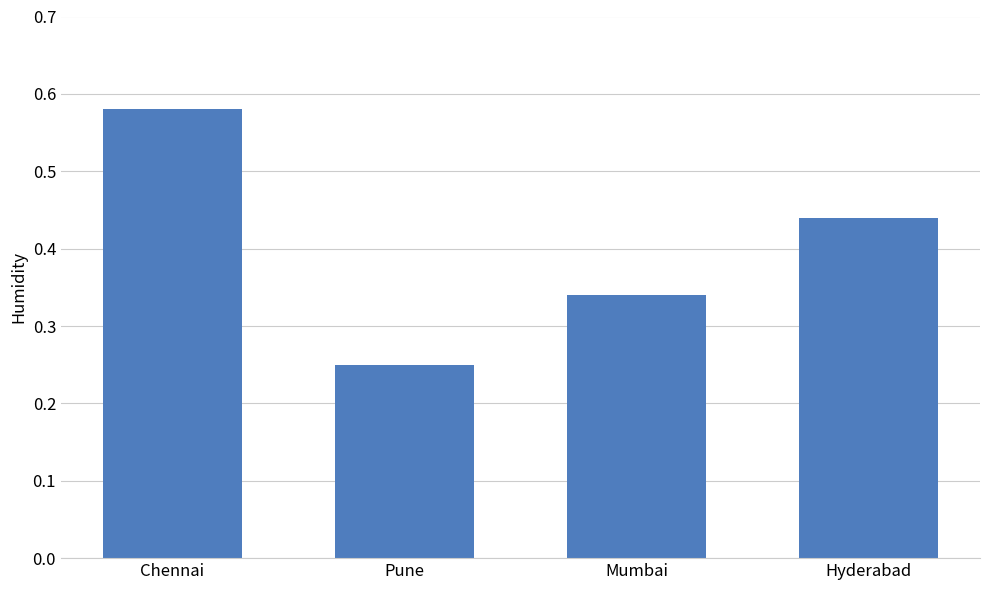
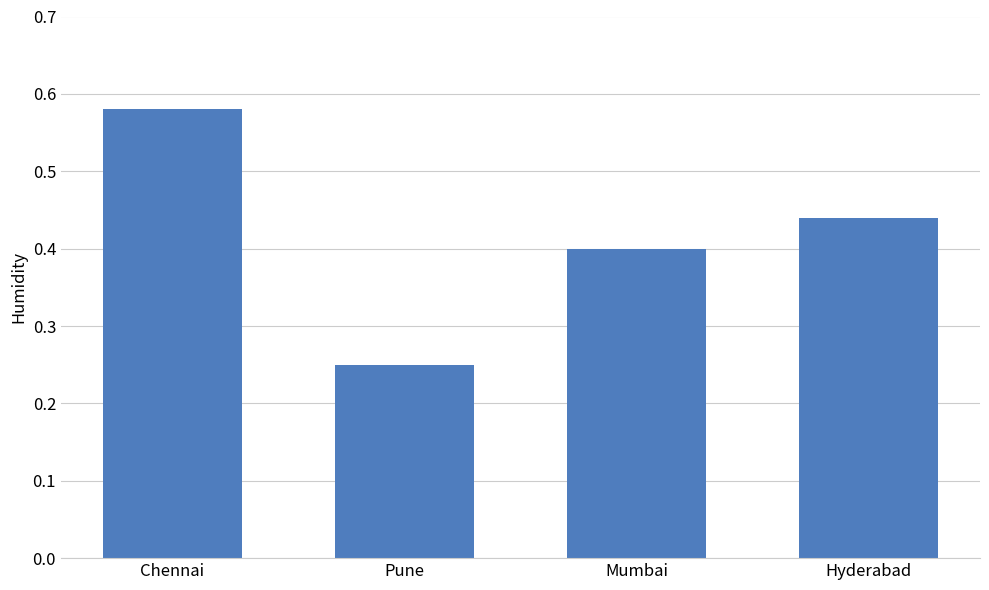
  {
    "Chennai": 0.58,
    "Pune": 0.25,
-   "Mumbai": 0.34,
+   "Mumbai": 0.40,
    "Hyderabad": 0.44
  }
